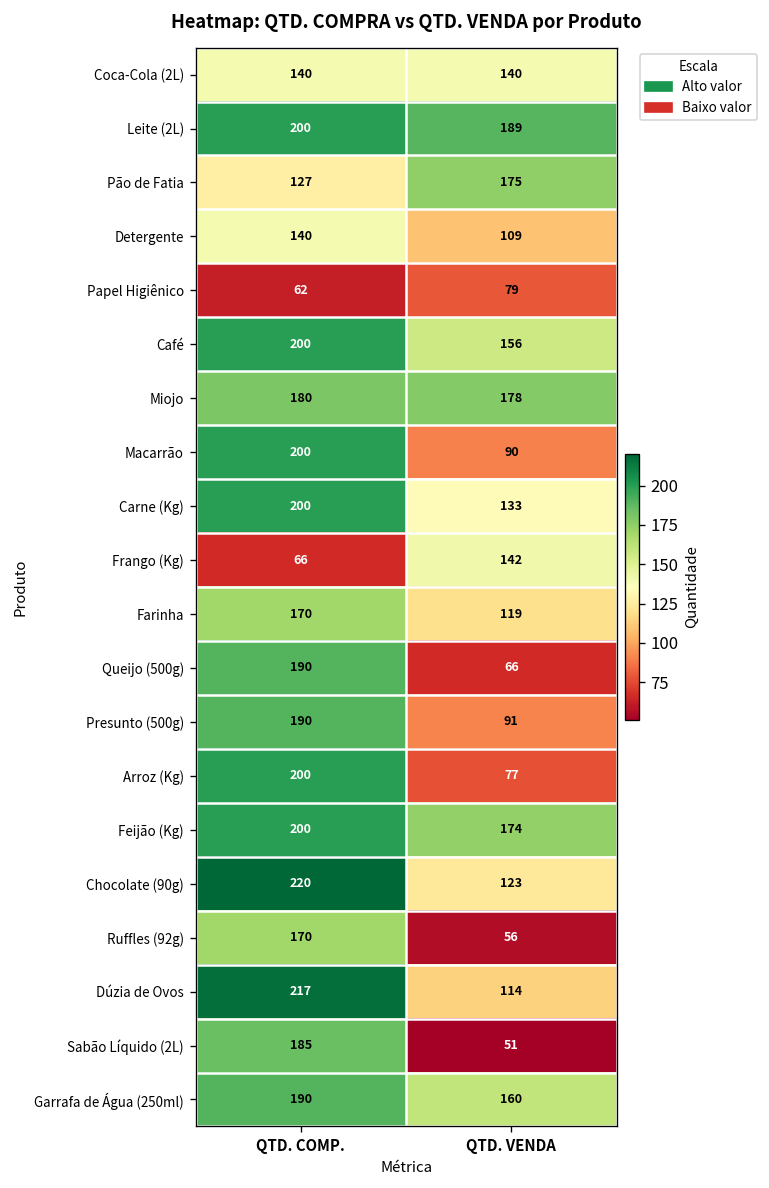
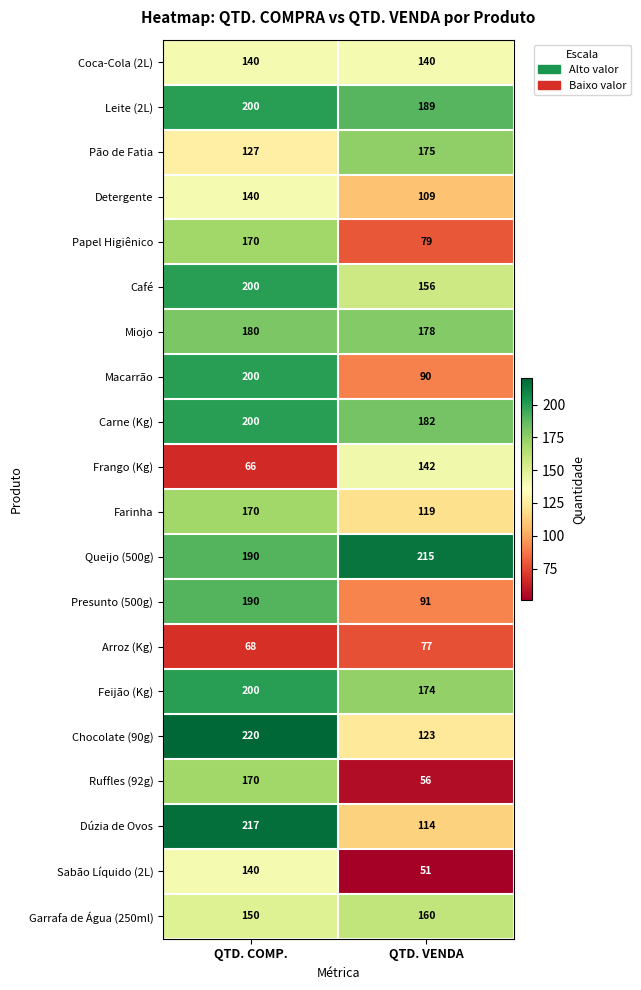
  {
    "Coca-Cola (2L)": {
      "QTD. COMP.": 140,
      "QTD. VENDA": 140
    },
    "Leite (2L)": {
      "QTD. COMP.": 200,
      "QTD. VENDA": 189
    },
    "Pão de Fatia": {
      "QTD. COMP.": 127,
      "QTD. VENDA": 175
    },
    "Detergente": {
      "QTD. COMP.": 140,
      "QTD. VENDA": 109
    },
    "Papel Higiênico": {
-     "QTD. COMP.": 62,
+     "QTD. COMP.": 170,
      "QTD. VENDA": 79
    },
    "Café": {
      "QTD. COMP.": 200,
      "QTD. VENDA": 156
    },
    "Miojo": {
      "QTD. COMP.": 180,
      "QTD. VENDA": 178
    },
    "Macarrão": {
      "QTD. COMP.": 200,
      "QTD. VENDA": 90
    },
    "Carne (Kg)": {
      "QTD. COMP.": 200,
-     "QTD. VENDA": 133
+     "QTD. VENDA": 182
    },
    "Frango (Kg)": {
      "QTD. COMP.": 66,
      "QTD. VENDA": 142
    },
    "Farinha": {
      "QTD. COMP.": 170,
      "QTD. VENDA": 119
    },
    "Queijo (500g)": {
      "QTD. COMP.": 190,
-     "QTD. VENDA": 66
+     "QTD. VENDA": 215
    },
    "Presunto (500g)": {
      "QTD. COMP.": 190,
      "QTD. VENDA": 91
    },
    "Arroz (Kg)": {
-     "QTD. COMP.": 200,
+     "QTD. COMP.": 68,
      "QTD. VENDA": 77
    },
    "Feijão (Kg)": {
      "QTD. COMP.": 200,
      "QTD. VENDA": 174
    },
    "Chocolate (90g)": {
      "QTD. COMP.": 220,
      "QTD. VENDA": 123
    },
    "Ruffles (92g)": {
      "QTD. COMP.": 170,
      "QTD. VENDA": 56
    },
    "Dúzia de Ovos": {
      "QTD. COMP.": 217,
      "QTD. VENDA": 114
    },
    "Sabão Líquido (2L)": {
-     "QTD. COMP.": 185,
+     "QTD. COMP.": 140,
      "QTD. VENDA": 51
    },
    "Garrafa de Água (250ml)": {
-     "QTD. COMP.": 190,
+     "QTD. COMP.": 150,
      "QTD. VENDA": 160
    }
  }
